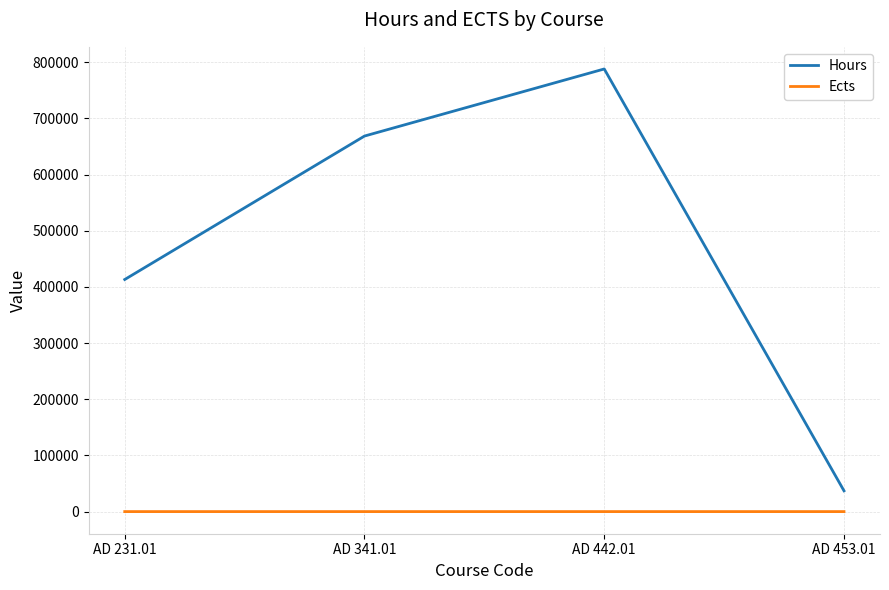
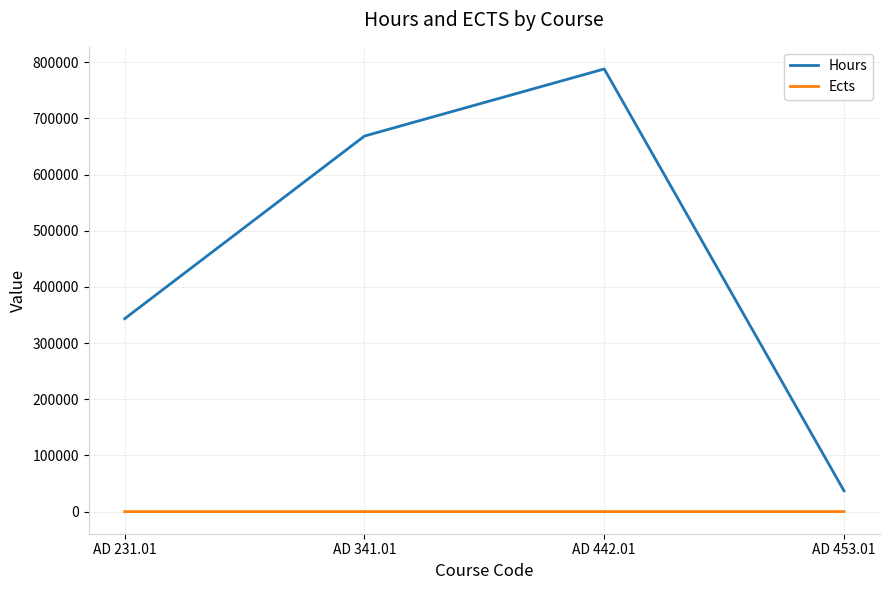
  {
    "Hours": {
-     "AD 231.01": 410000,
+     "AD 231.01": 340000,
      "AD 341.01": 670000,
      "AD 442.01": 790000,
      "AD 453.01": 40000
    },
    "Ects": {
      "AD 231.01": 0,
      "AD 341.01": 0,
      "AD 442.01": 0,
      "AD 453.01": 0
    }
  }
